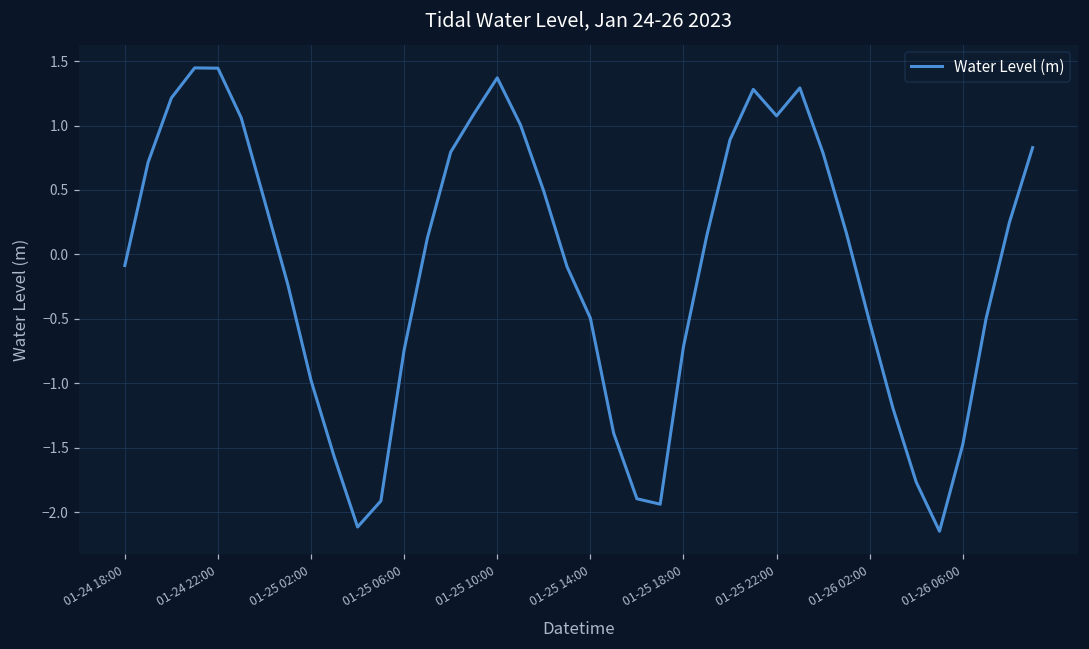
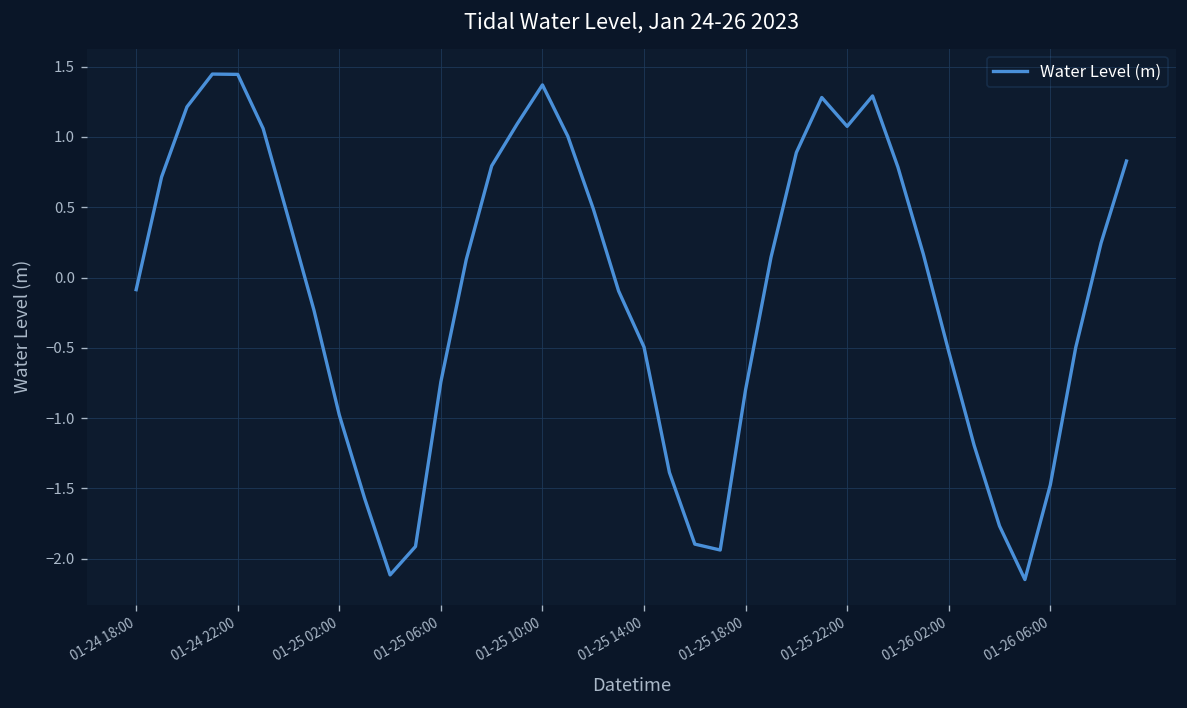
  {
    "01-24 18:00": -0.09,
    "01-24 22:00": 1.45,
    "01-25 02:00": -0.98,
    "01-25 06:00": -0.74,
    "01-25 10:00": 1.37,
    "01-25 14:00": -0.49,
-   "01-25 18:00": -0.72,
+   "01-25 18:00": -0.80,
    "01-25 22:00": 1.08,
    "01-26 02:00": -0.53,
    "01-26 06:00": -1.47
  }
